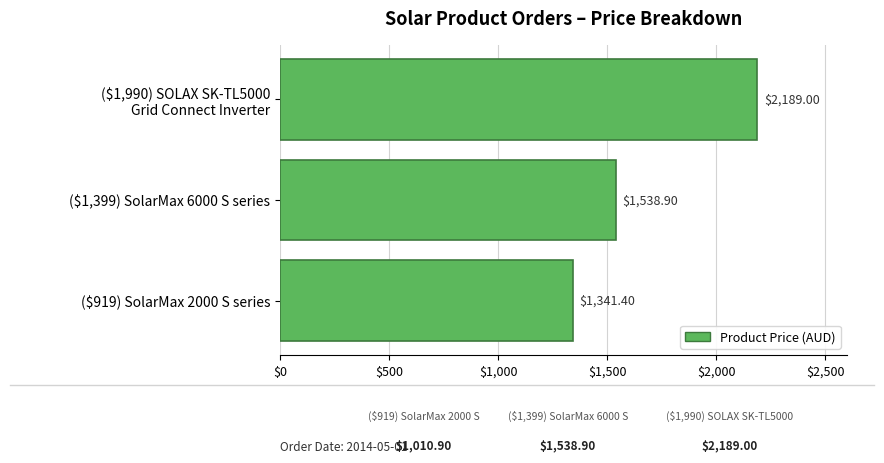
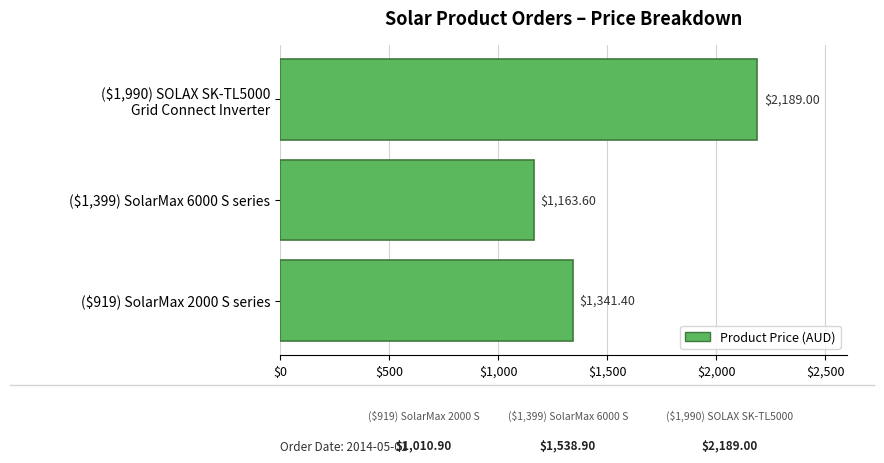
  {
    "($1,990) SOLAX SK-TL5000 Grid Connect Inverter": "$2,189.00",
-   "($1,399) SolarMax 6000 S series": "$1,538.90",
+   "($1,399) SolarMax 6000 S series": "$1,163.60",
    "($919) SolarMax 2000 S series": "$1,341.40"
  }
